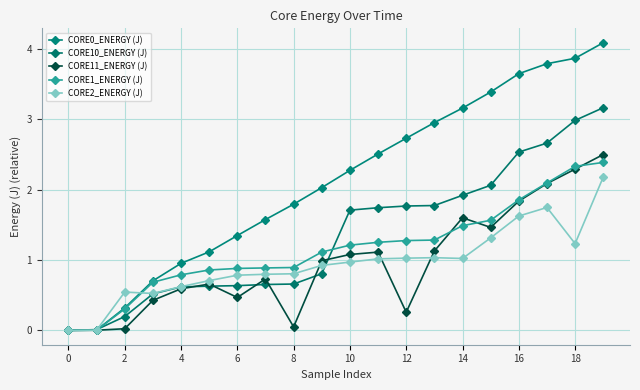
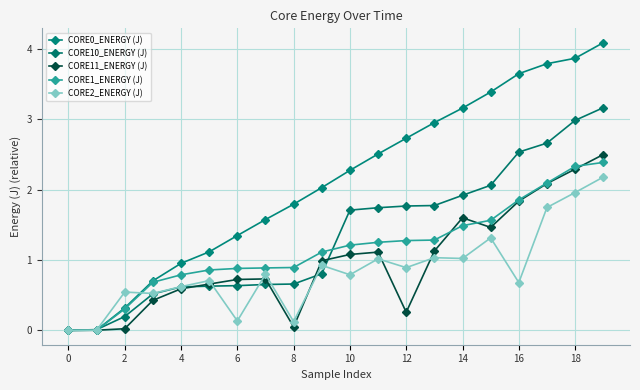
  {
    "CORE11_ENERGY (J)": {
      "2": 0.0,
-     "6": 0.5,
+     "6": 0.7,
      "8": 0.0,
      "10": 1.1,
      "12": 0.3,
      "14": 1.6,
      "18": 2.3
    },
    "CORE2_ENERGY (J)": {
      "2": 0.5,
-     "6": 0.8,
-     "8": 0.8,
-     "10": 1.0,
-     "12": 1.0,
+     "6": 0.1,
+     "8": 0.1,
+     "10": 0.8,
+     "12": 0.9,
      "14": 1.0,
-     "16": 1.6,
-     "18": 1.2
+     "16": 0.7,
+     "18": 2.0
    }
  }
